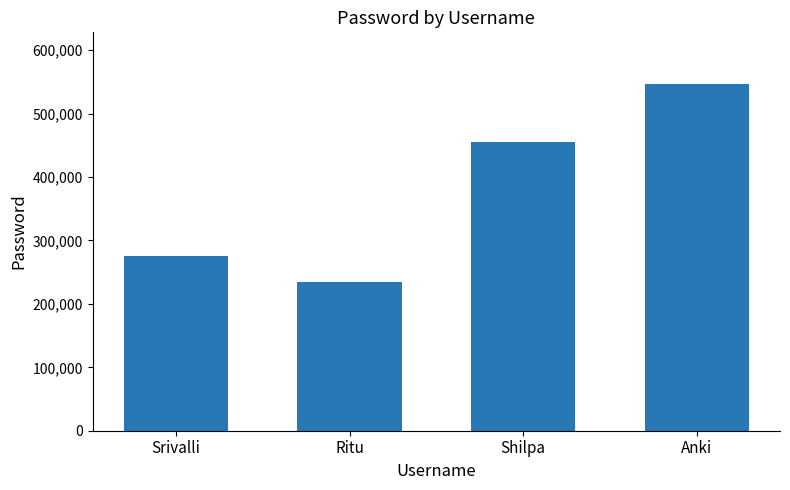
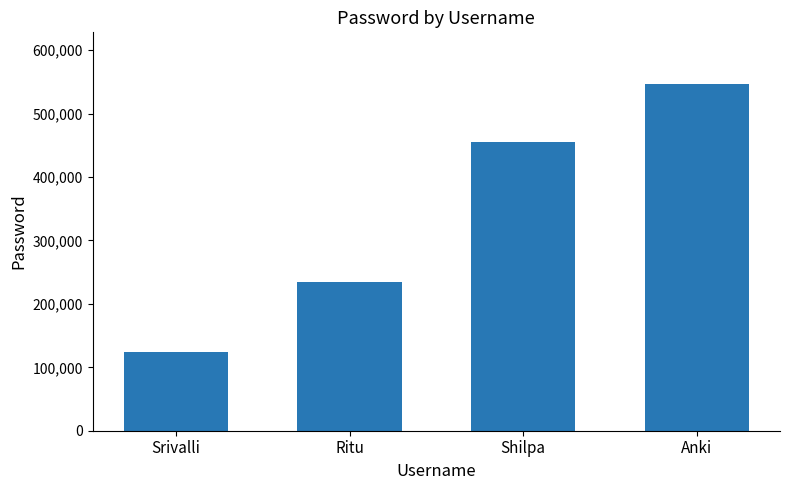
  {
-   "Srivalli": "280,000",
+   "Srivalli": "120,000",
    "Ritu": "230,000",
    "Shilpa": "460,000",
    "Anki": "550,000"
  }
